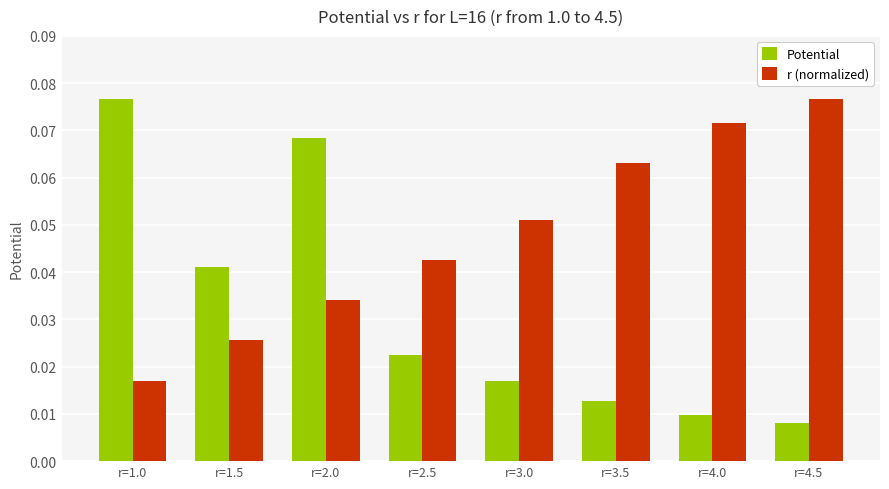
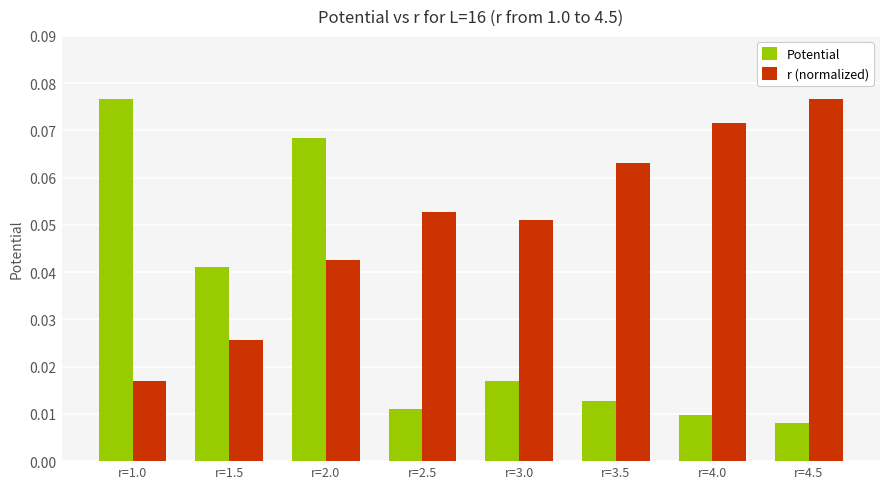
  {
    "Potential": {
      "r=1.0": 0.077,
      "r=1.5": 0.041,
      "r=2.0": 0.068,
-     "r=2.5": 0.023,
+     "r=2.5": 0.011,
      "r=3.0": 0.017,
      "r=3.5": 0.013,
      "r=4.0": 0.010,
      "r=4.5": 0.008
    },
    "r (normalized)": {
      "r=1.0": 0.017,
      "r=1.5": 0.026,
-     "r=2.0": 0.034,
-     "r=2.5": 0.043,
+     "r=2.0": 0.043,
+     "r=2.5": 0.053,
      "r=3.0": 0.051,
      "r=3.5": 0.063,
      "r=4.0": 0.072,
      "r=4.5": 0.077
    }
  }
